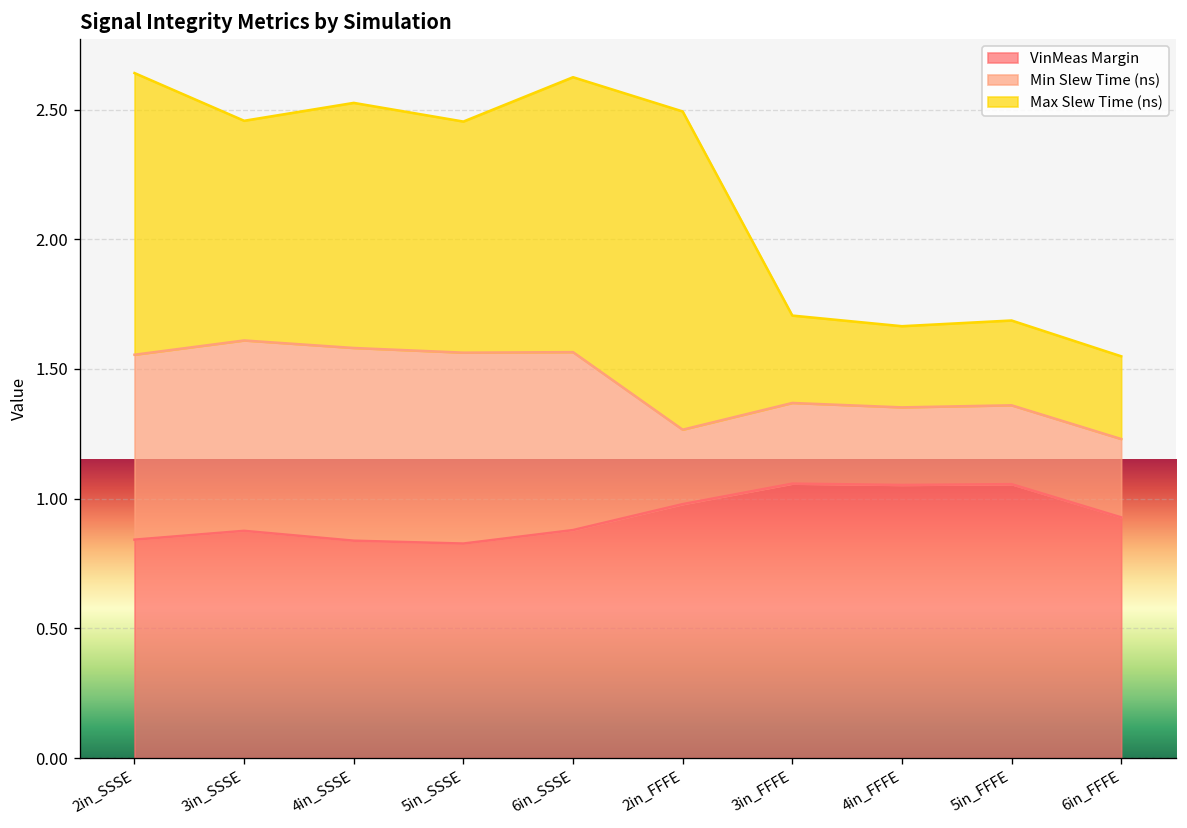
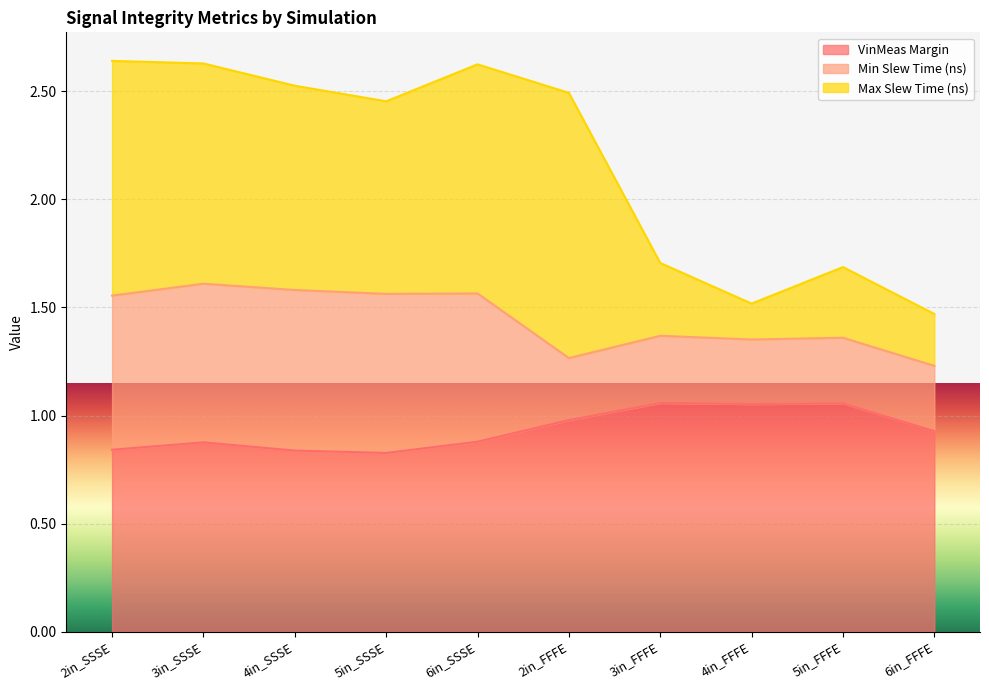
  {
    "Max Slew Time (ns)": {
      "2in_SSSE": 1.09,
-     "3in_SSSE": 0.85,
+     "3in_SSSE": 1.02,
      "4in_SSSE": 0.94,
      "5in_SSSE": 0.89,
      "6in_SSSE": 1.06,
      "2in_FFFE": 1.23,
      "3in_FFFE": 0.34,
-     "4in_FFFE": 0.31,
+     "4in_FFFE": 0.17,
      "5in_FFFE": 0.33,
-     "6in_FFFE": 0.32
+     "6in_FFFE": 0.24
    }
  }
